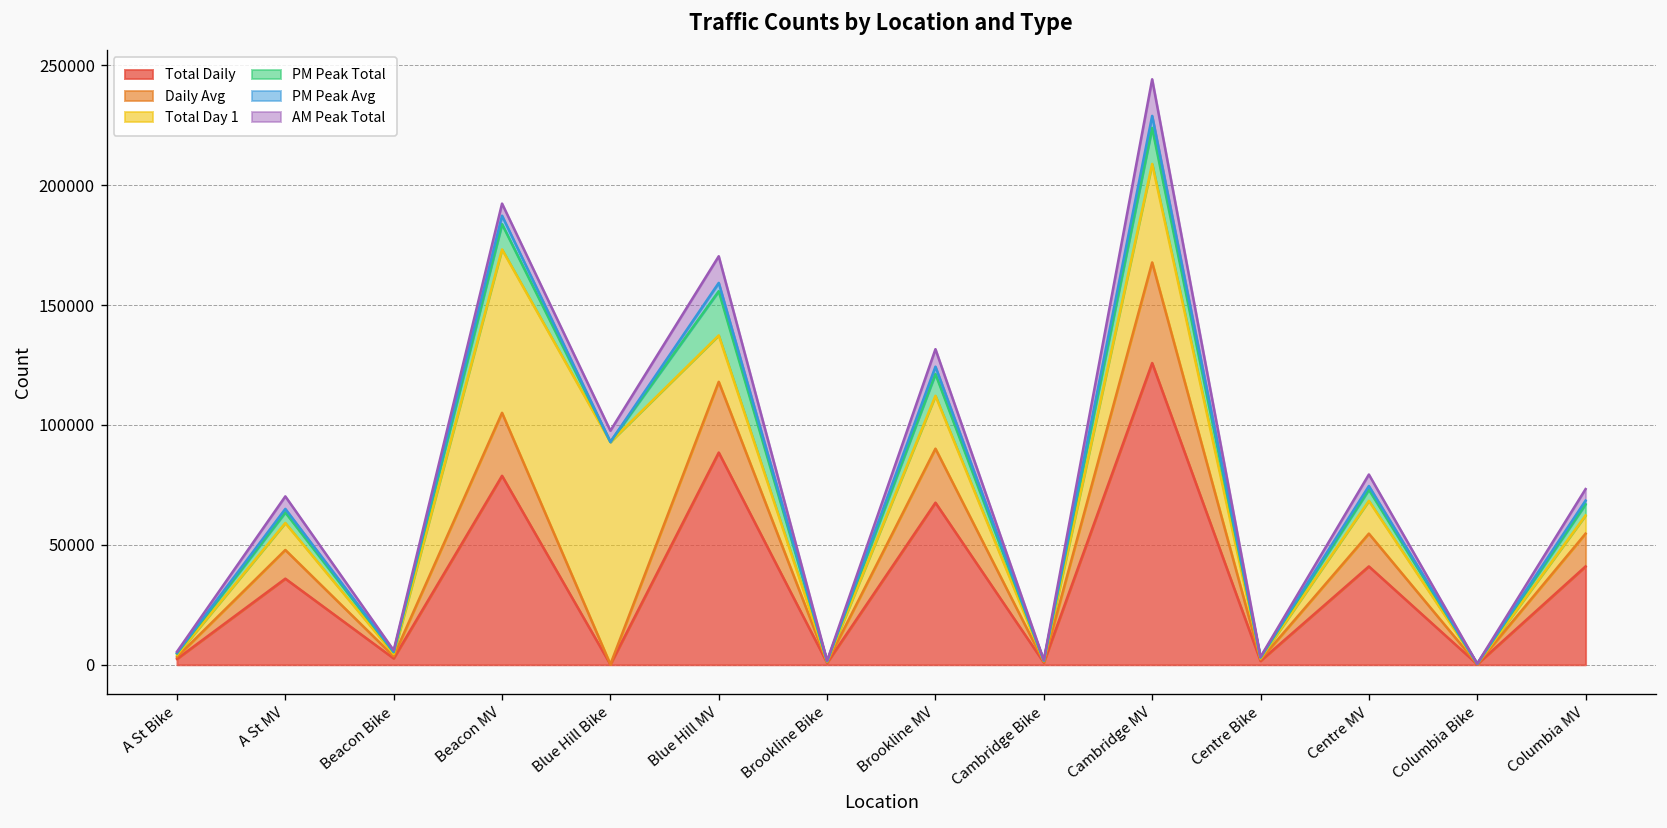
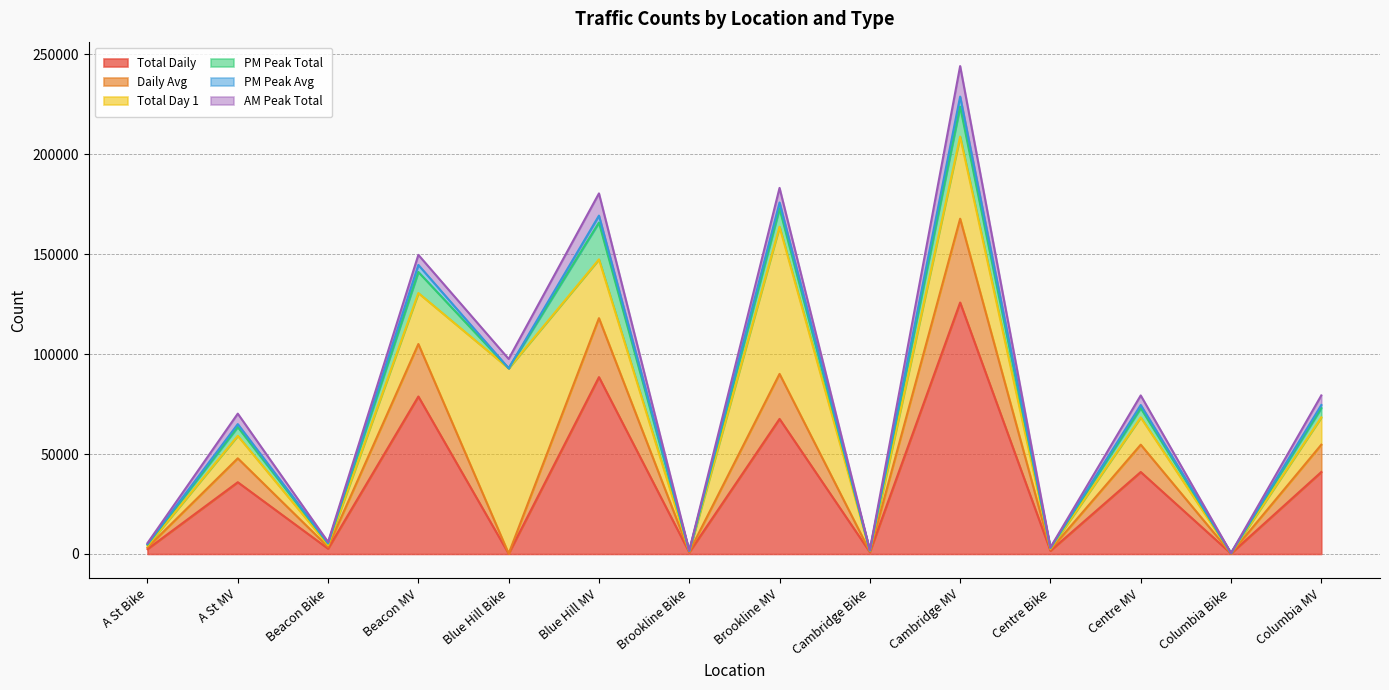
  {
    "Total Day 1": {
      "A St MV": 11000,
-     "Beacon MV": 68000,
-     "Blue Hill MV": 19000,
-     "Brookline MV": 22000,
+     "Beacon MV": 26000,
+     "Blue Hill MV": 29000,
+     "Brookline MV": 74000,
      "Cambridge MV": 41000,
      "Centre MV": 14000,
-     "Columbia MV": 8000
+     "Columbia MV": 14000
    },
    "PM Peak Total": {
      "A St MV": 4000,
      "Beacon MV": 11000,
      "Blue Hill MV": 18000,
      "Brookline MV": 9000,
      "Cambridge MV": 15000,
      "Centre MV": 5000,
      "Columbia MV": 5000
    },
    "PM Peak Avg": {
      "A St MV": 1000,
      "Beacon MV": 4000,
      "Blue Hill MV": 3000,
      "Brookline MV": 3000,
      "Cambridge MV": 5000,
      "Centre MV": 2000,
      "Columbia MV": 2000
    },
    "AM Peak Total": {
      "A St MV": 5000,
      "Beacon MV": 5000,
      "Blue Hill Bike": 5000,
      "Blue Hill MV": 11000,
      "Brookline MV": 7000,
      "Cambridge MV": 15000,
      "Centre MV": 5000,
      "Columbia MV": 5000
    }
  }
